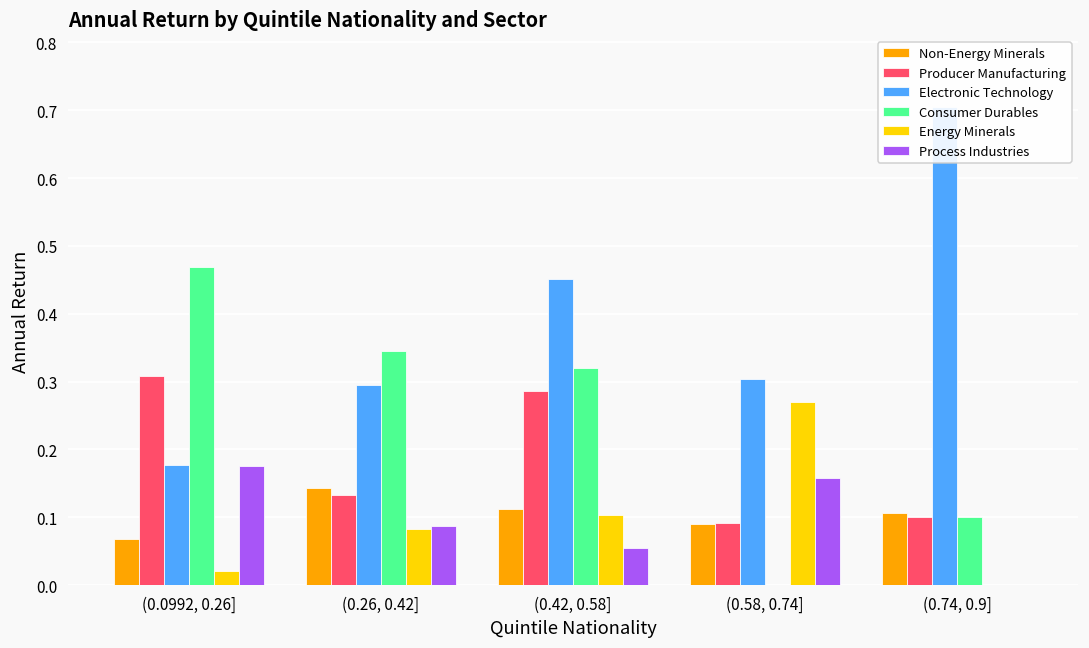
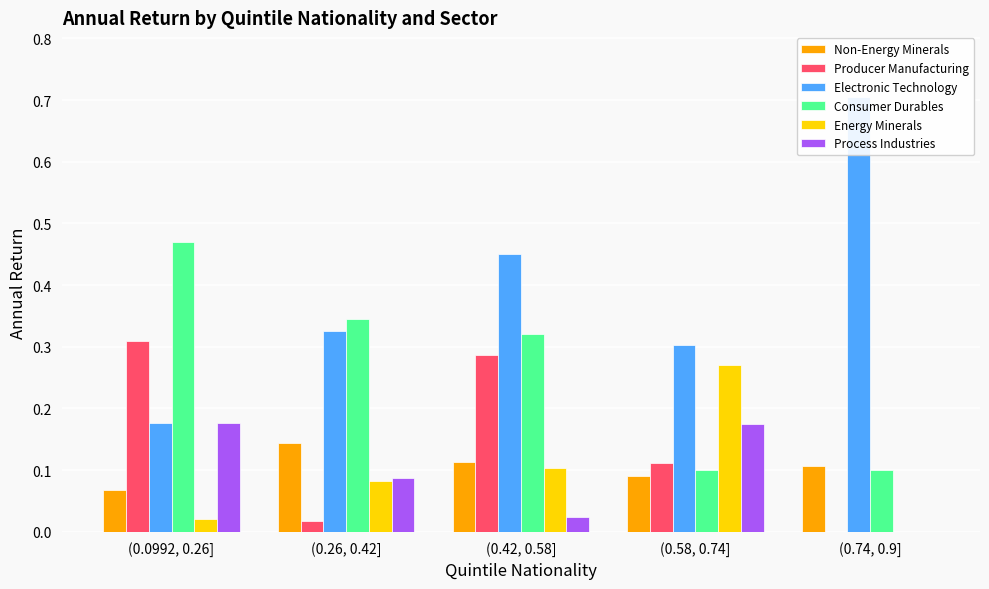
  {
    "Producer Manufacturing": {
      "(0.0992, 0.26]": 0.31,
-     "(0.26, 0.42]": 0.13,
+     "(0.26, 0.42]": 0.02,
      "(0.42, 0.58]": 0.29,
-     "(0.58, 0.74]": 0.09,
-     "(0.74, 0.9]": 0.1
+     "(0.58, 0.74]": 0.11,
+     "(0.74, 0.9]": 0.0
    },
    "Electronic Technology": {
      "(0.0992, 0.26]": 0.18,
-     "(0.26, 0.42]": 0.29,
+     "(0.26, 0.42]": 0.33,
      "(0.42, 0.58]": 0.45,
      "(0.58, 0.74]": 0.30
    },
    "Consumer Durables": {
      "(0.0992, 0.26]": 0.47,
      "(0.26, 0.42]": 0.35,
      "(0.42, 0.58]": 0.32,
-     "(0.58, 0.74]": 0.0,
+     "(0.58, 0.74]": 0.1,
      "(0.74, 0.9]": 0.1
    },
    "Process Industries": {
      "(0.0992, 0.26]": 0.18,
      "(0.26, 0.42]": 0.09,
-     "(0.42, 0.58]": 0.05,
-     "(0.58, 0.74]": 0.16,
+     "(0.42, 0.58]": 0.02,
+     "(0.58, 0.74]": 0.17,
      "(0.74, 0.9]": 0.00
    }
  }
